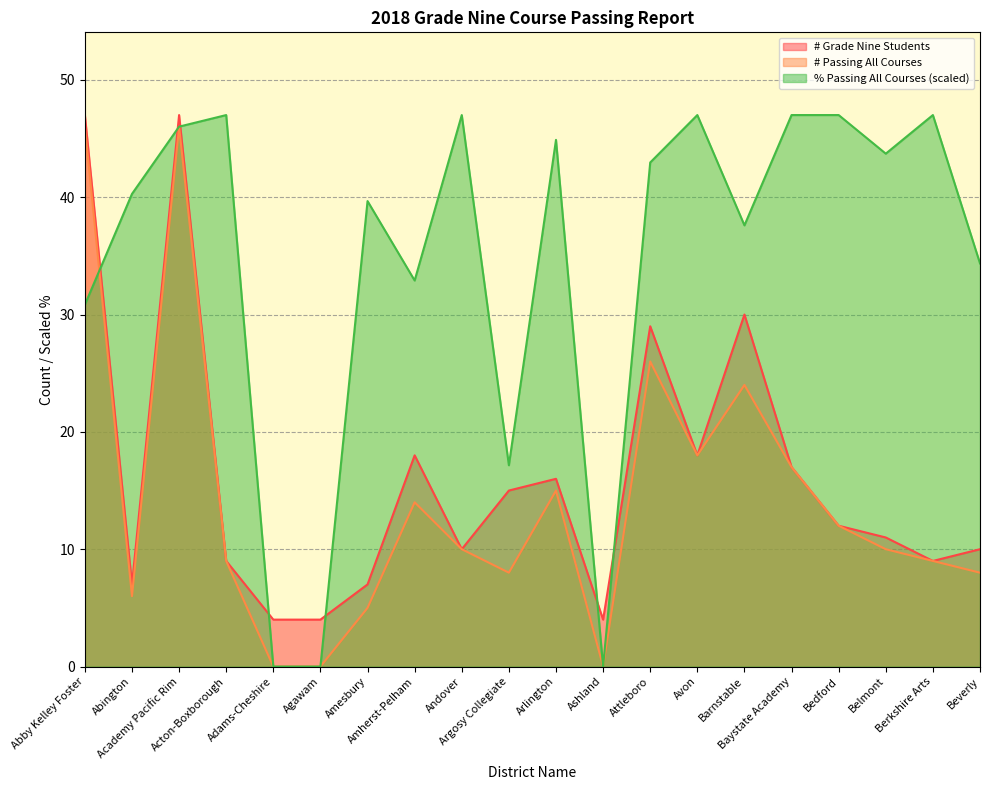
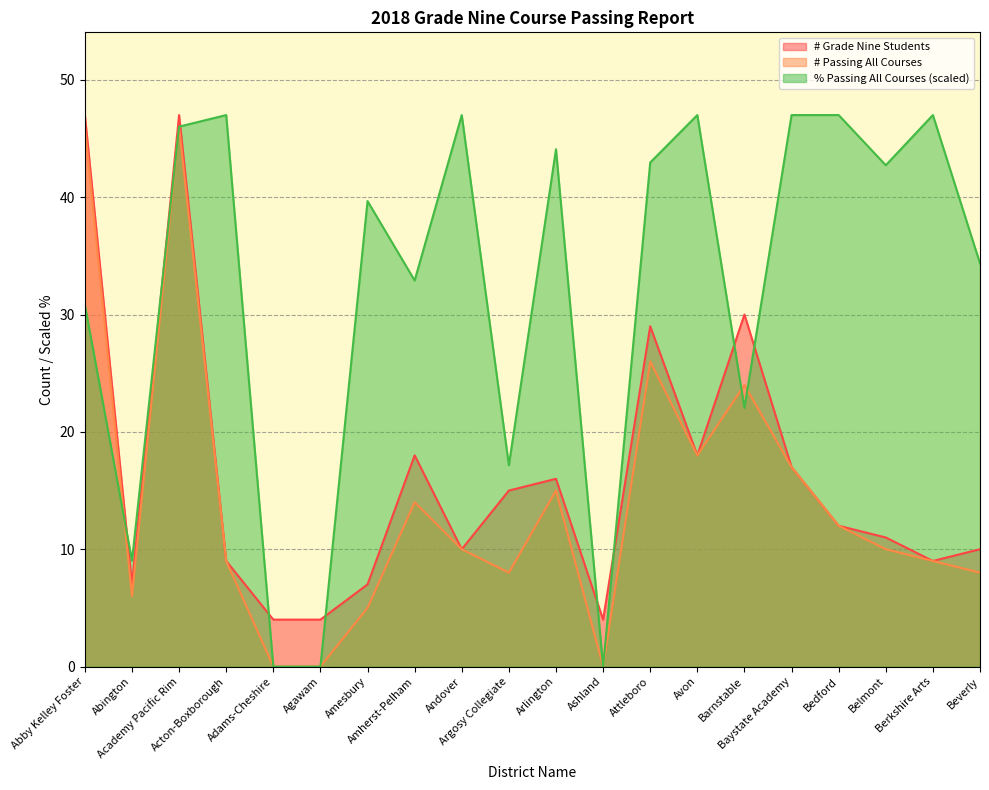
  {
    "% Passing All Courses (scaled)": {
      "Abby Kelley Foster": 30.8,
-     "Abington": 40.3,
+     "Abington": 9.0,
      "Acton-Boxborough": 47.0,
      "Amesbury": 39.7,
      "Amherst-Pelham": 32.9,
      "Andover": 47.0,
      "Argosy Collegiate": 17.2,
-     "Arlington": 44.9,
+     "Arlington": 44.1,
      "Attleboro": 43.0,
      "Avon": 47.0,
-     "Barnstable": 37.6,
+     "Barnstable": 22.0,
      "Baystate Academy": 47.0,
      "Bedford": 47.0,
-     "Belmont": 43.7,
+     "Belmont": 42.7,
      "Berkshire Arts": 47.0,
      "Beverly": 34.4
    }
  }
